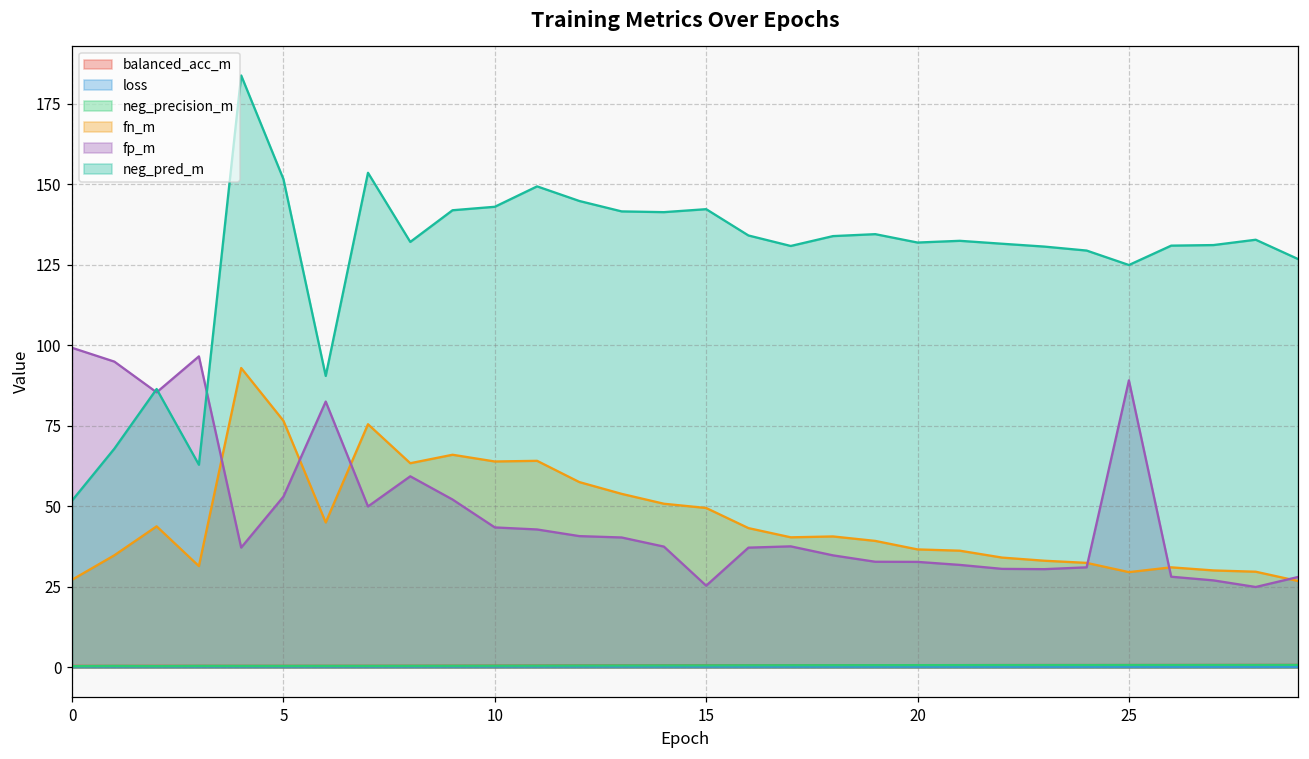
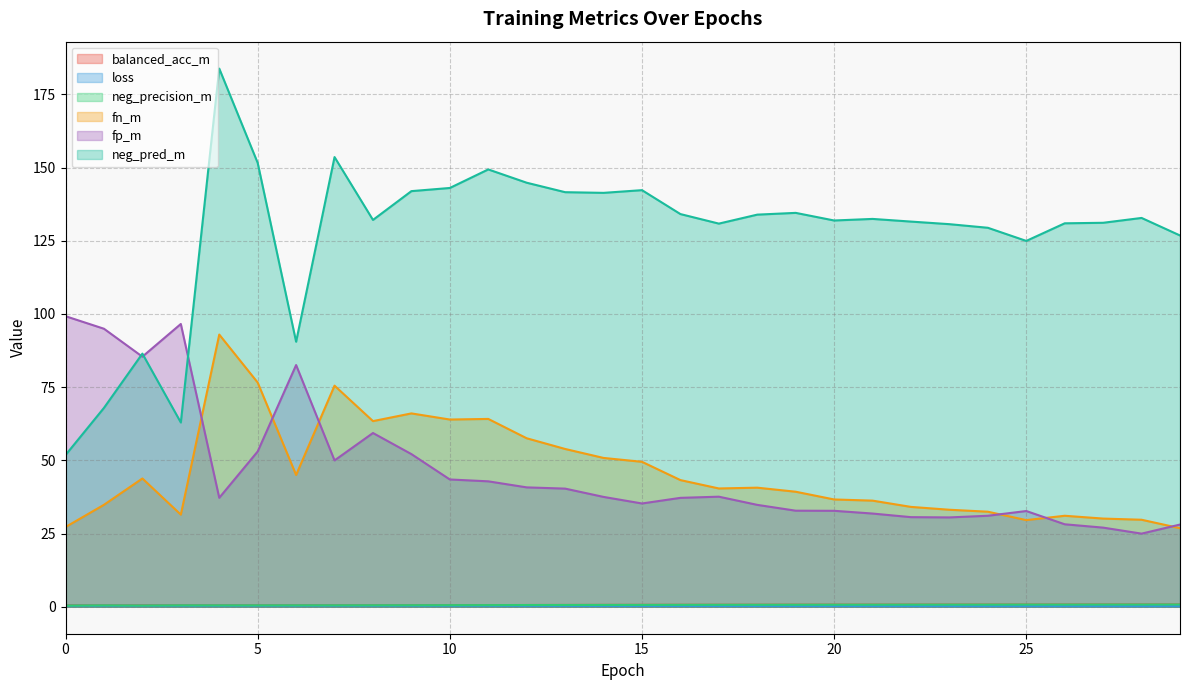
  {
    "fp_m": {
      "0": 99,
      "5": 53,
      "10": 43,
-     "15": 25,
+     "15": 35,
      "20": 33,
-     "25": 89
+     "25": 33
    }
  }
